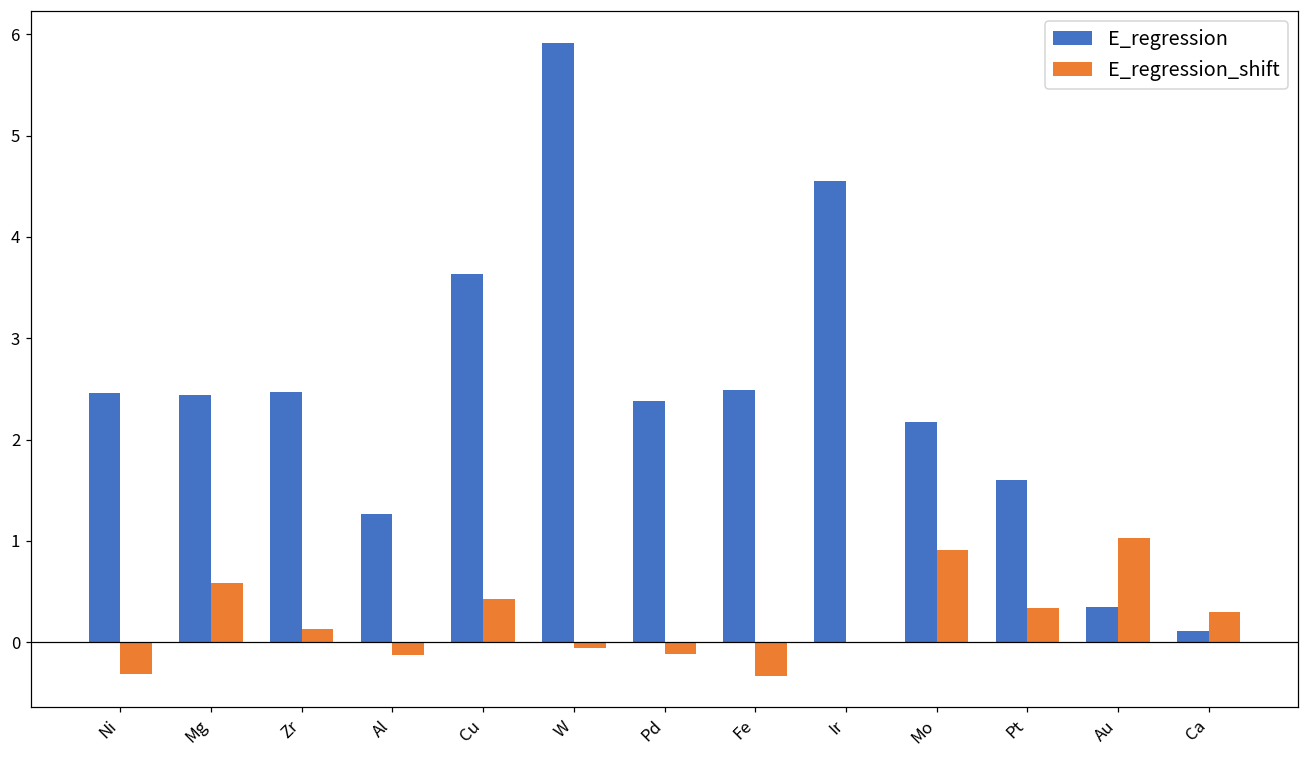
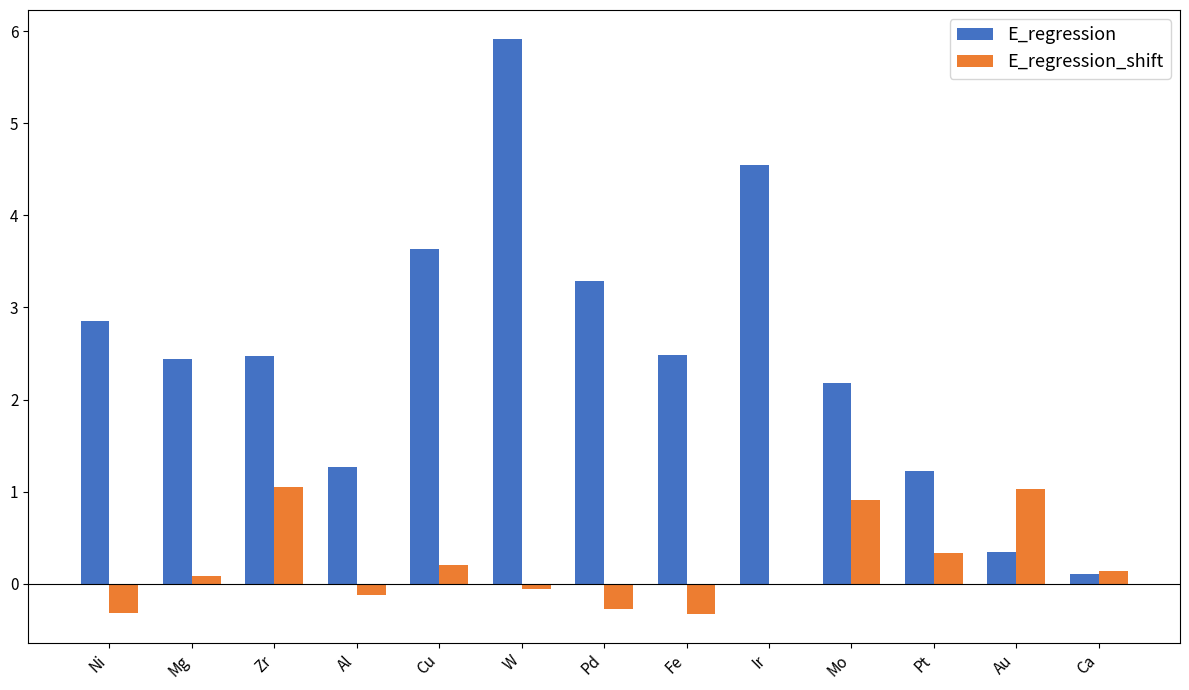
  {
    "E_regression": {
-     "Ni": 2.5,
+     "Ni": 2.9,
      "Mg": 2.4,
      "Zr": 2.5,
      "Al": 1.3,
      "Cu": 3.6,
      "W": 5.9,
-     "Pd": 2.4,
+     "Pd": 3.3,
      "Fe": 2.5,
      "Ir": 4.5,
      "Mo": 2.2,
-     "Pt": 1.6,
+     "Pt": 1.2,
      "Au": 0.3,
      "Ca": 0.1
    },
    "E_regression_shift": {
      "Ni": -0.3,
-     "Mg": 0.6,
-     "Zr": 0.1,
+     "Mg": 0.1,
+     "Zr": 1.1,
      "Al": -0.1,
-     "Cu": 0.4,
+     "Cu": 0.2,
      "W": -0.1,
-     "Pd": -0.1,
+     "Pd": -0.3,
      "Fe": -0.3,
      "Ir": 0.0,
      "Mo": 0.9,
      "Pt": 0.3,
      "Au": 1.0,
-     "Ca": 0.3
+     "Ca": 0.1
    }
  }
